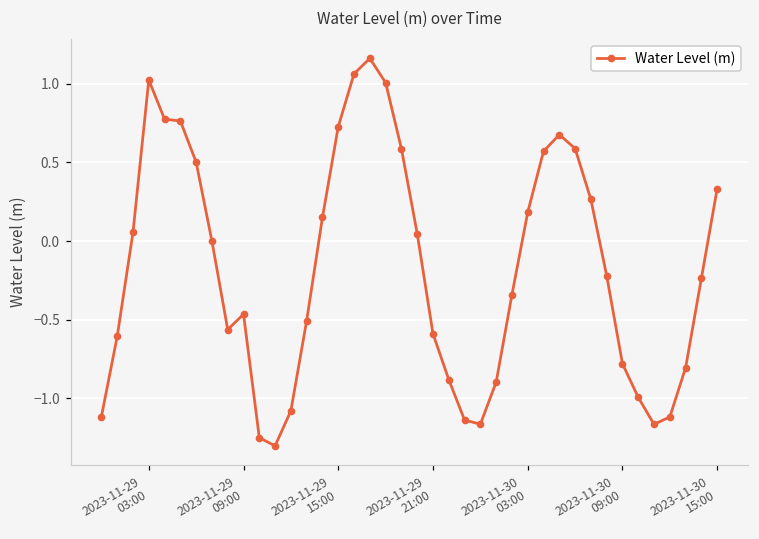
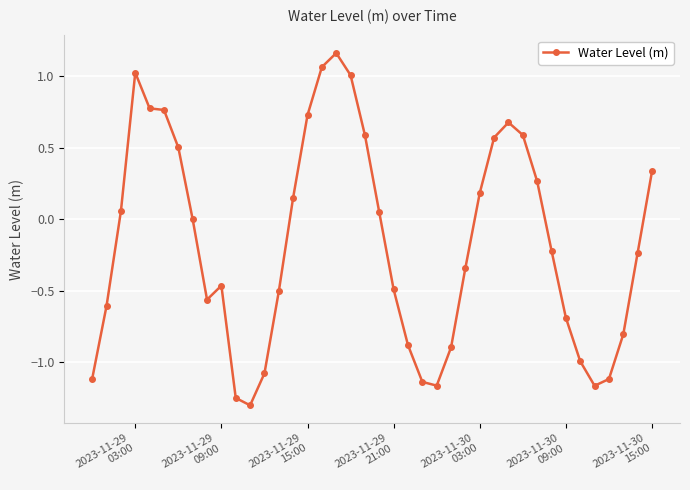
  {
    "2023-11-29 03:00": 1.02,
    "2023-11-29 09:00": -0.46,
    "2023-11-29 15:00": 0.73,
-   "2023-11-29 21:00": -0.59,
+   "2023-11-29 21:00": -0.49,
    "2023-11-30 03:00": 0.18,
-   "2023-11-30 09:00": -0.78,
+   "2023-11-30 09:00": -0.69,
    "2023-11-30 15:00": 0.33
  }
